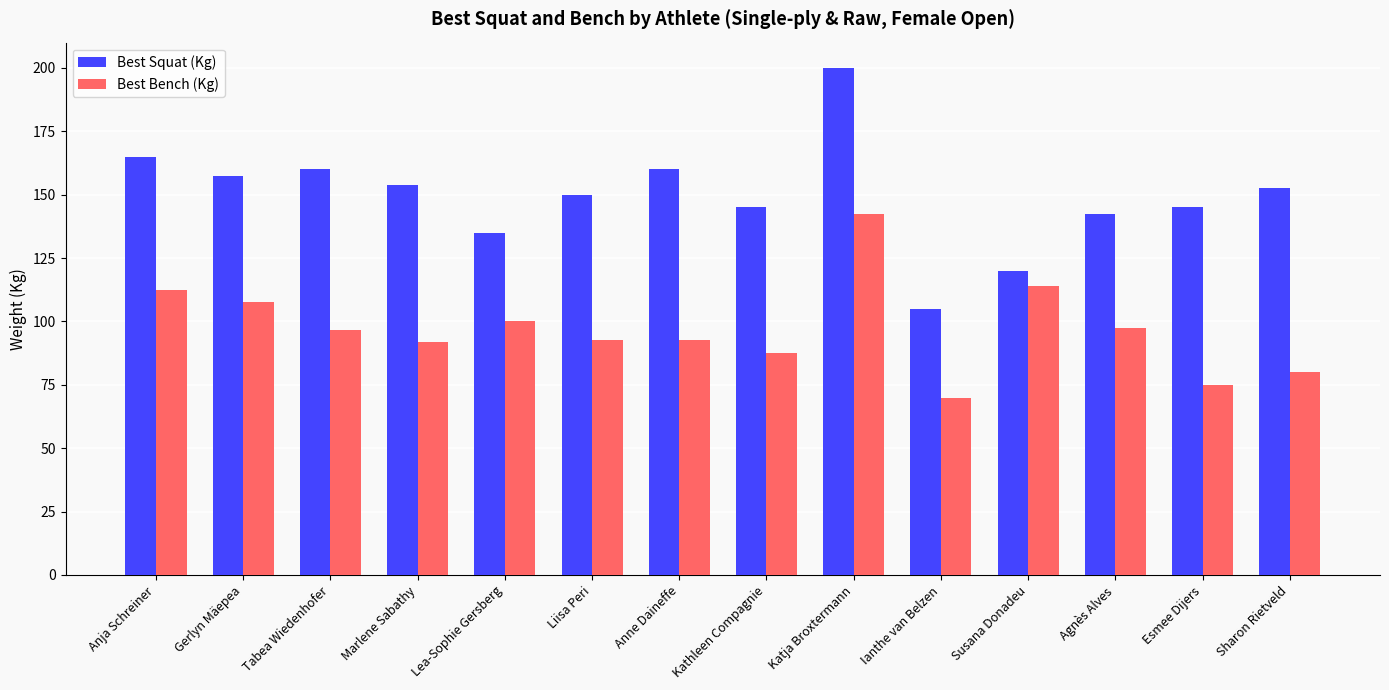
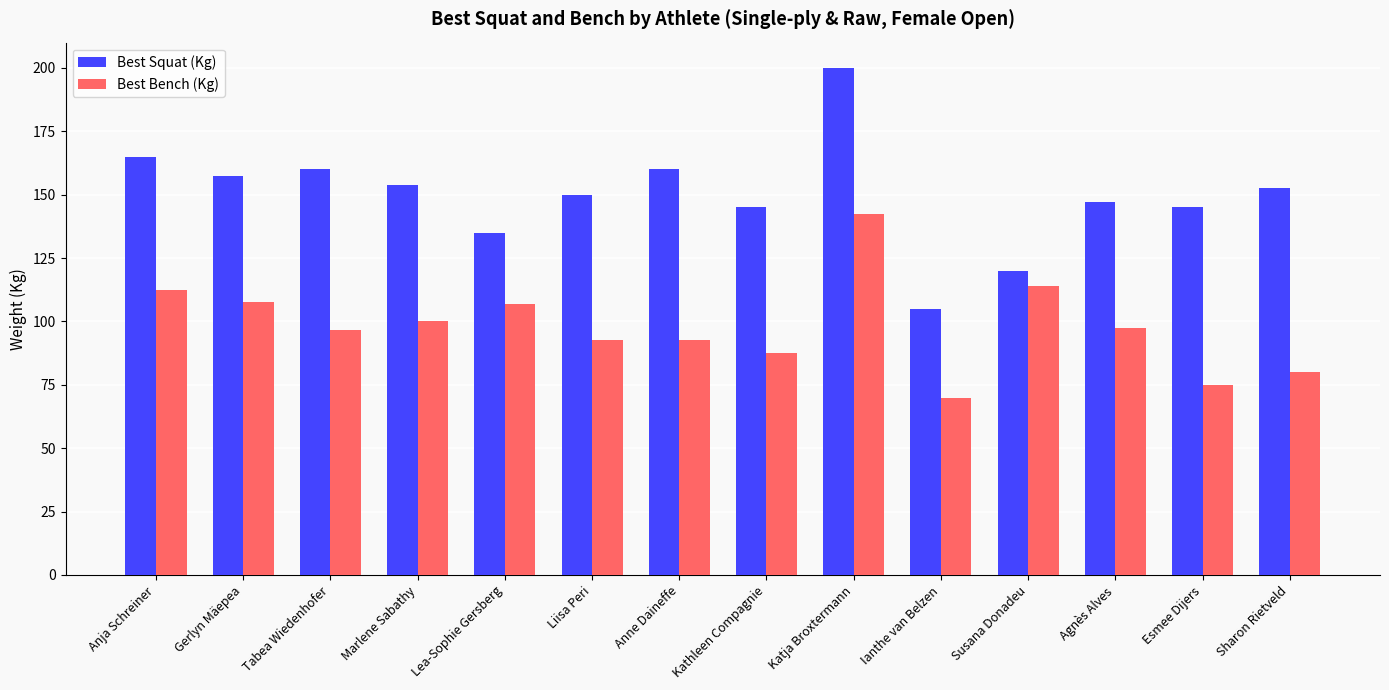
  {
    "Best Squat (Kg)": {
      "Anja Schreiner": 165,
      "Gerlyn Mäepea": 158,
      "Tabea Wiedenhofer": 160,
      "Marlene Sabathy": 154,
      "Lea-Sophie Gersberg": 135,
      "Liisa Peri": 150,
      "Anne Daineffe": 160,
      "Kathleen Compagnie": 145,
      "Katja Broxtermann": 200,
      "Ianthe van Belzen": 105,
      "Susana Donadeu": 120,
-     "Agnès Alves": 143,
+     "Agnès Alves": 147,
      "Esmee Dijers": 145,
      "Sharon Rietveld": 153
    },
    "Best Bench (Kg)": {
      "Anja Schreiner": 113,
      "Gerlyn Mäepea": 108,
      "Tabea Wiedenhofer": 97,
-     "Marlene Sabathy": 92,
-     "Lea-Sophie Gersberg": 100,
+     "Marlene Sabathy": 100,
+     "Lea-Sophie Gersberg": 107,
      "Liisa Peri": 93,
      "Anne Daineffe": 93,
      "Kathleen Compagnie": 88,
      "Katja Broxtermann": 143,
      "Ianthe van Belzen": 70,
      "Susana Donadeu": 114,
      "Agnès Alves": 98,
      "Esmee Dijers": 75,
      "Sharon Rietveld": 80
    }
  }
